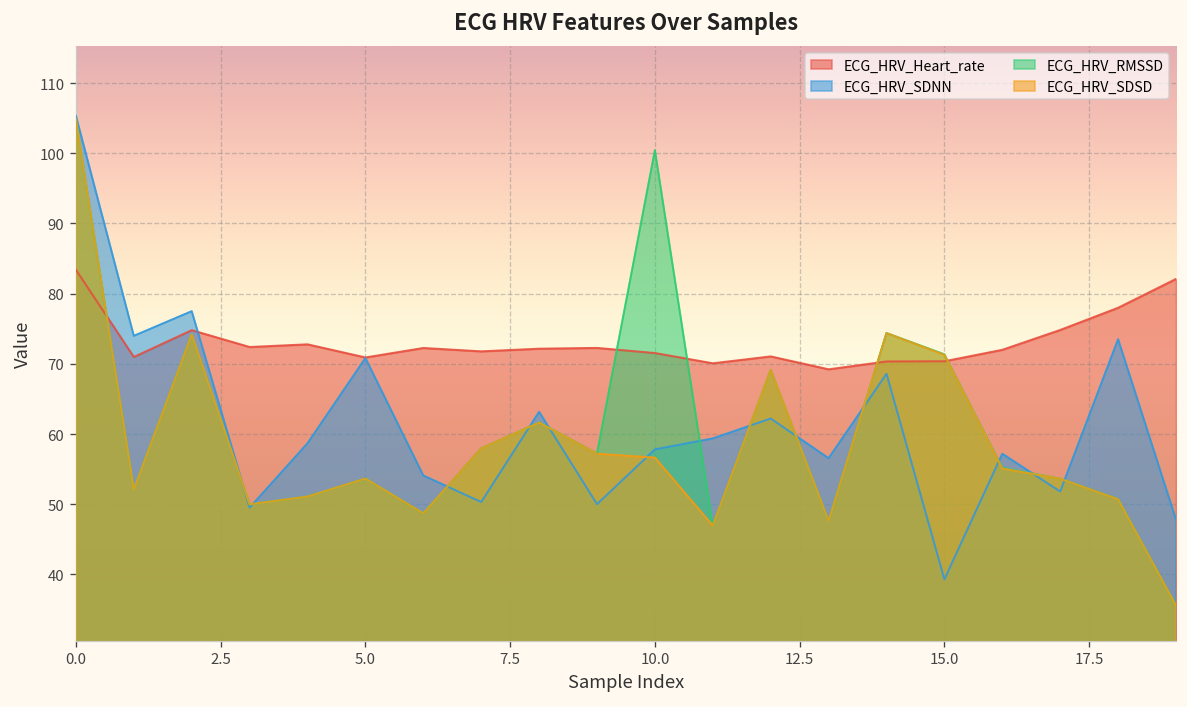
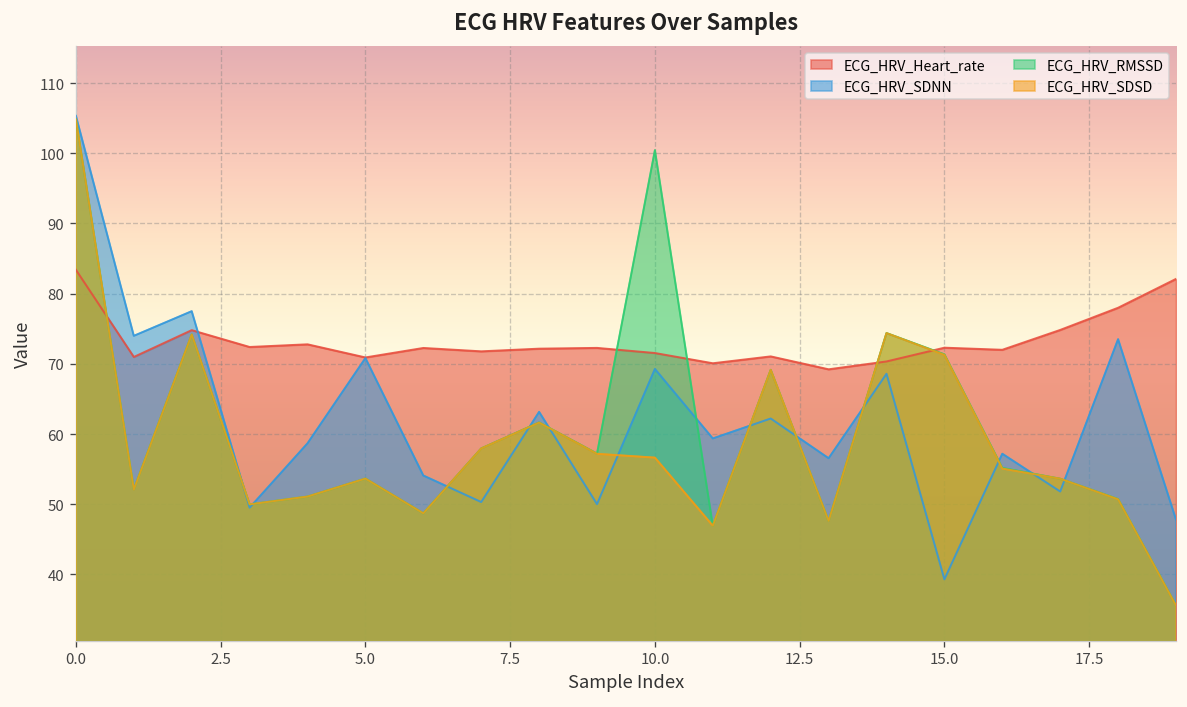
  {
    "ECG_HRV_Heart_rate": {
      "0.0": 83,
      "10.0": 72,
-     "15.0": 70
+     "15.0": 72
    },
    "ECG_HRV_SDNN": {
      "0.0": 105,
-     "10.0": 58,
+     "10.0": 69,
      "15.0": 39
    },
    "ECG_HRV_RMSSD": {
      "10.0": 100
    },
    "ECG_HRV_SDSD": {
      "10.0": 57
    }
  }
